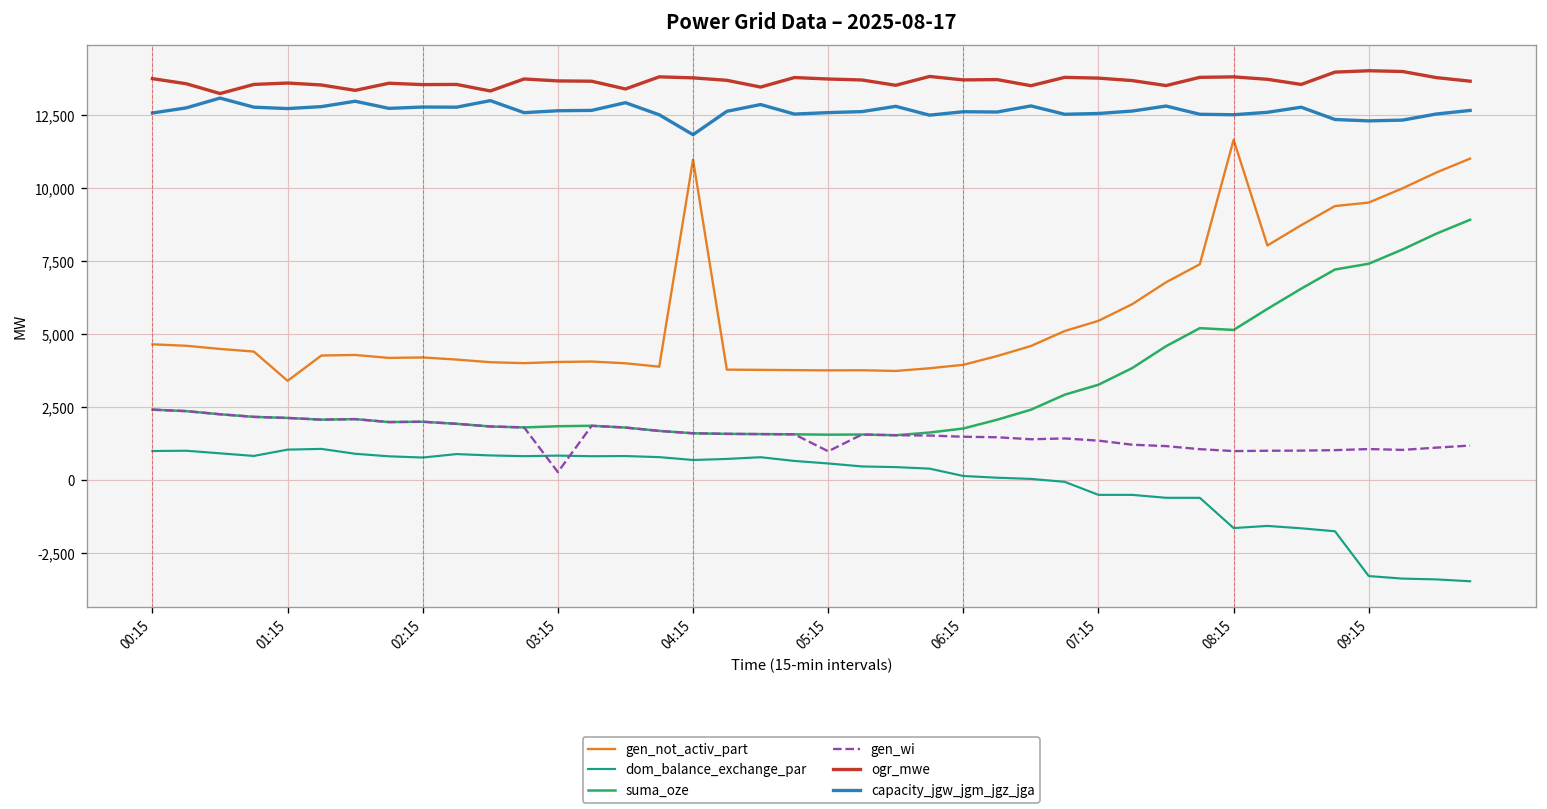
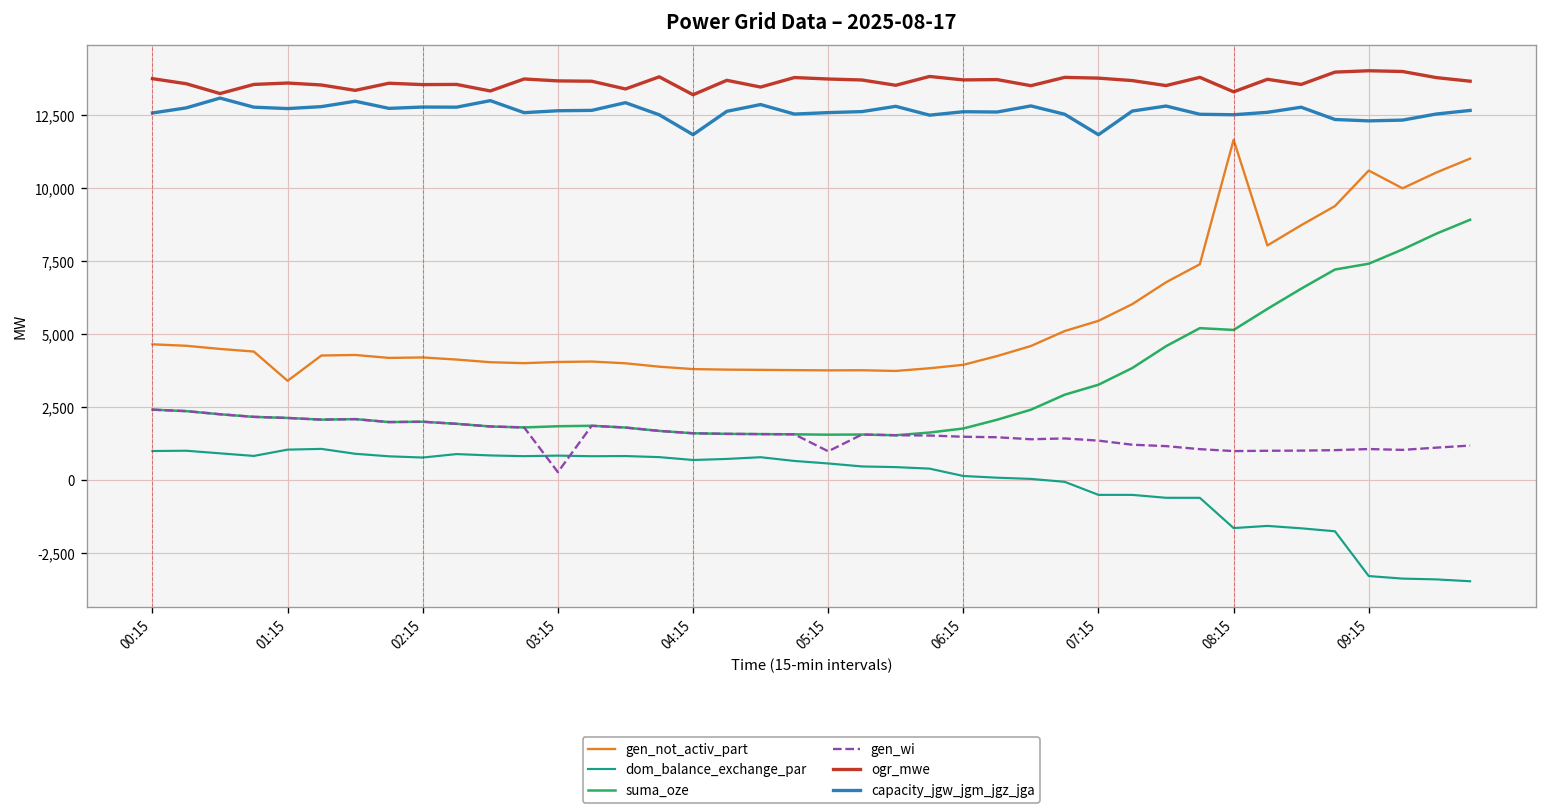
  {
    "gen_not_activ_part": {
      "00:15": "4,700",
      "01:15": "3,400",
      "02:15": "4,200",
      "03:15": "4,100",
-     "04:15": "11,000",
+     "04:15": "3,800",
      "05:15": "3,800",
      "06:15": "4,000",
      "07:15": "5,500",
      "08:15": "11,700",
-     "09:15": "9,500"
+     "09:15": "10,600"
    },
    "gen_wi": {
      "03:15": "300",
      "05:15": "1,000",
      "06:15": "1,500",
      "07:15": "1,400",
      "08:15": "1,000",
      "09:15": "1,100"
    },
    "ogr_mwe": {
      "00:15": "13,800",
      "01:15": "13,600",
      "02:15": "13,600",
      "03:15": "13,700",
-     "04:15": "13,800",
+     "04:15": "13,200",
      "05:15": "13,700",
      "06:15": "13,700",
      "07:15": "13,800",
-     "08:15": "13,800",
+     "08:15": "13,300",
      "09:15": "14,000"
    },
    "capacity_jgw_jgm_jgz_jga": {
      "00:15": "12,600",
      "01:15": "12,700",
      "02:15": "12,800",
      "03:15": "12,700",
      "04:15": "11,800",
      "05:15": "12,600",
      "06:15": "12,600",
-     "07:15": "12,600",
+     "07:15": "11,800",
      "08:15": "12,500",
      "09:15": "12,300"
    }
  }
